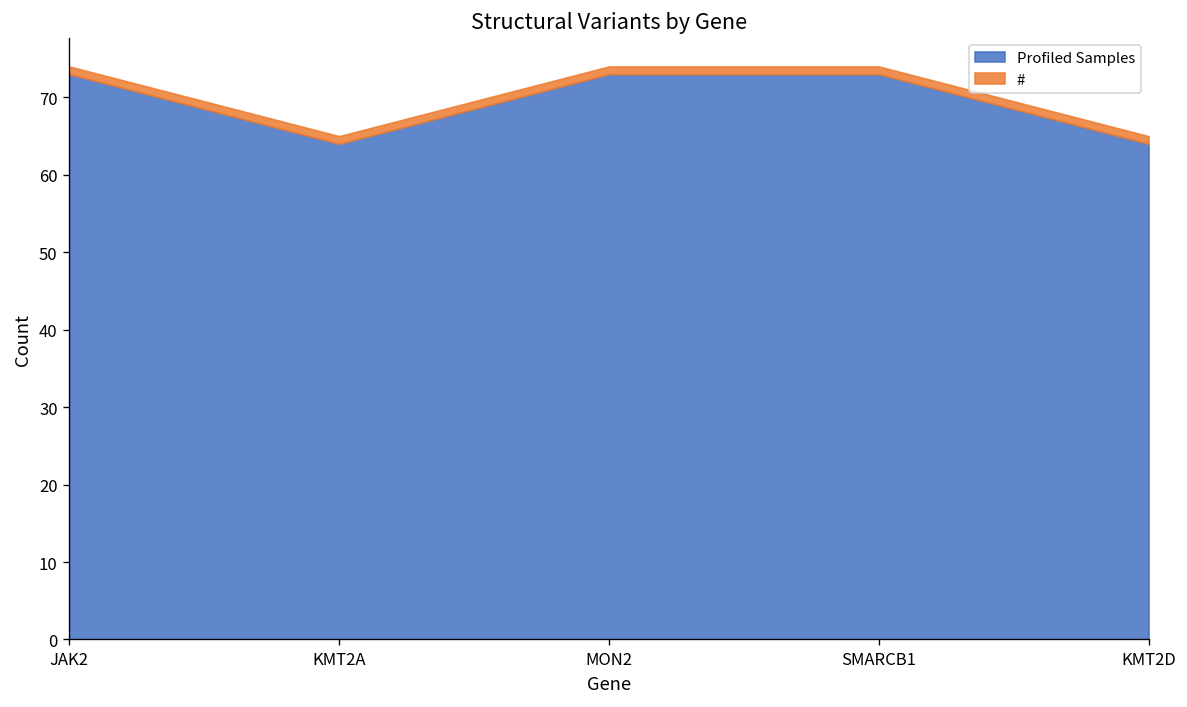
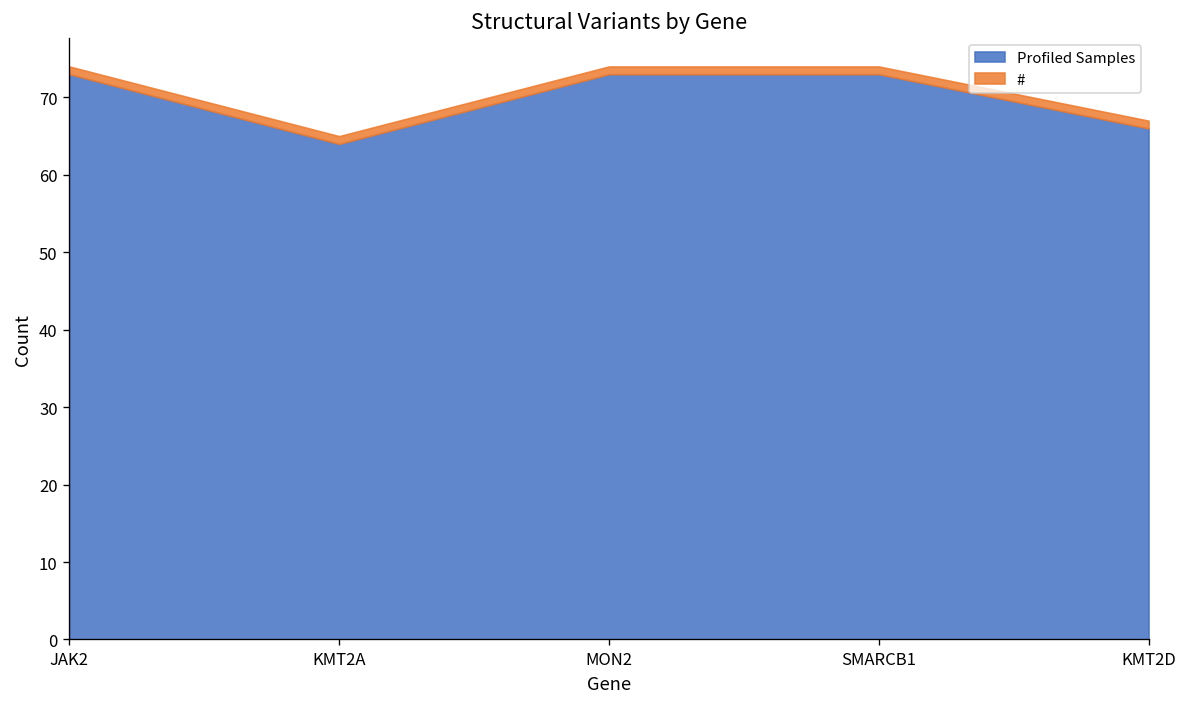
  {
    "Profiled Samples": {
      "JAK2": 73,
      "KMT2A": 64,
      "MON2": 73,
      "SMARCB1": 73,
-     "KMT2D": 64
+     "KMT2D": 66
    },
    "#": {
      "JAK2": 1,
      "KMT2A": 1,
      "MON2": 1,
      "SMARCB1": 1,
      "KMT2D": 1
    }
  }
